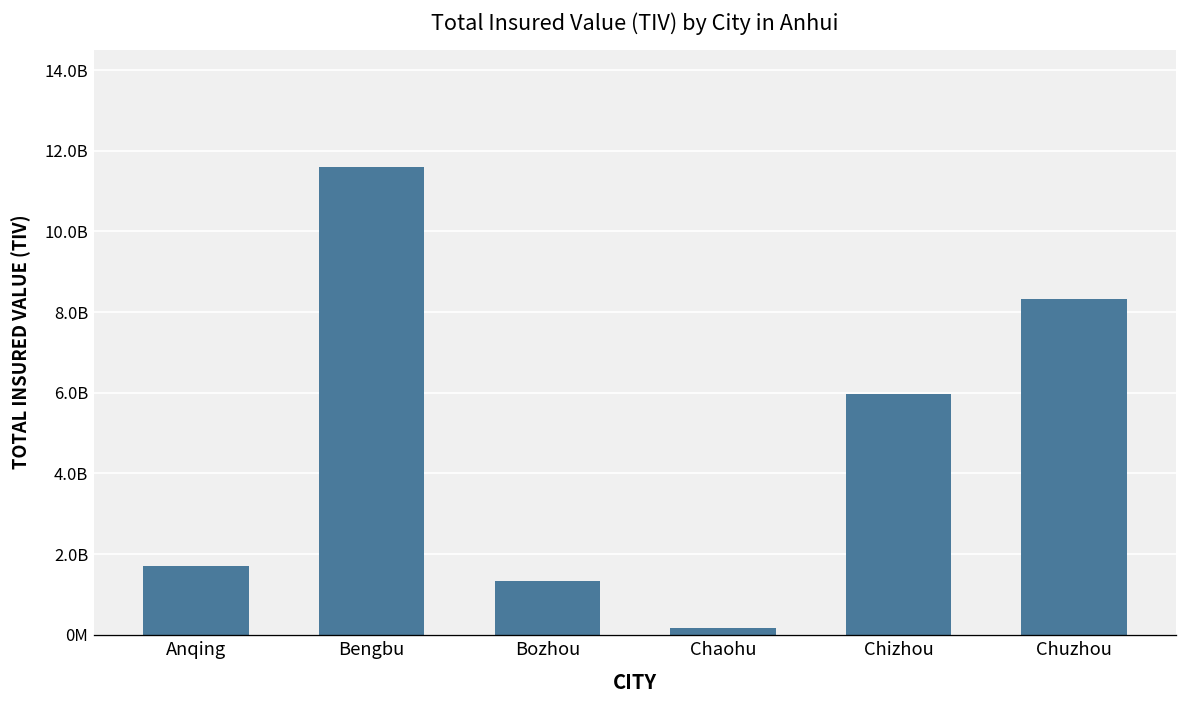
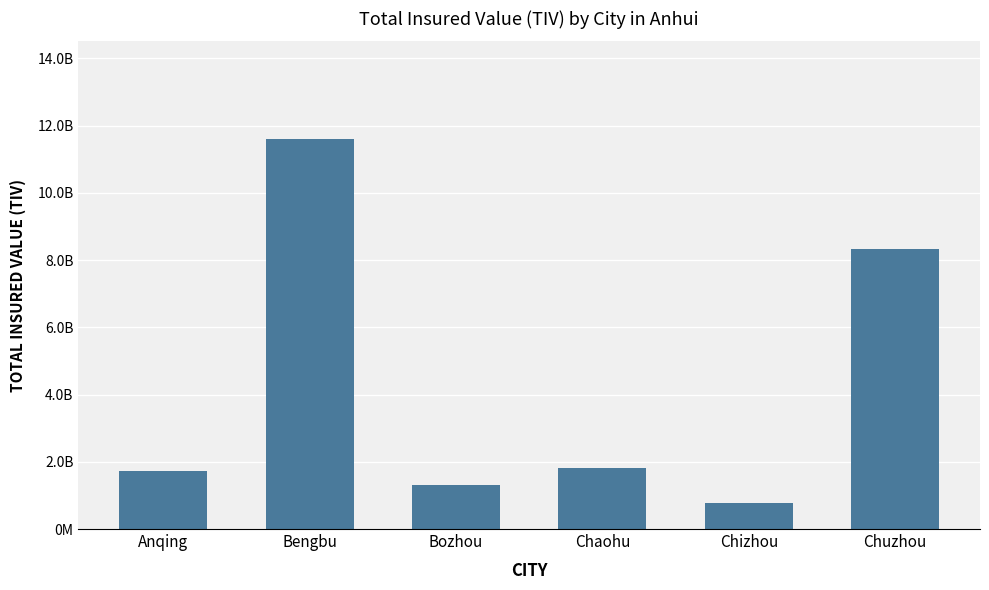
  {
    "Anqing": 1700000000,
    "Bengbu": 11600000000,
    "Bozhou": 1300000000,
-   "Chaohu": 200000000,
-   "Chizhou": 6000000000,
+   "Chaohu": 1800000000,
+   "Chizhou": 800000000,
    "Chuzhou": 8300000000
  }
